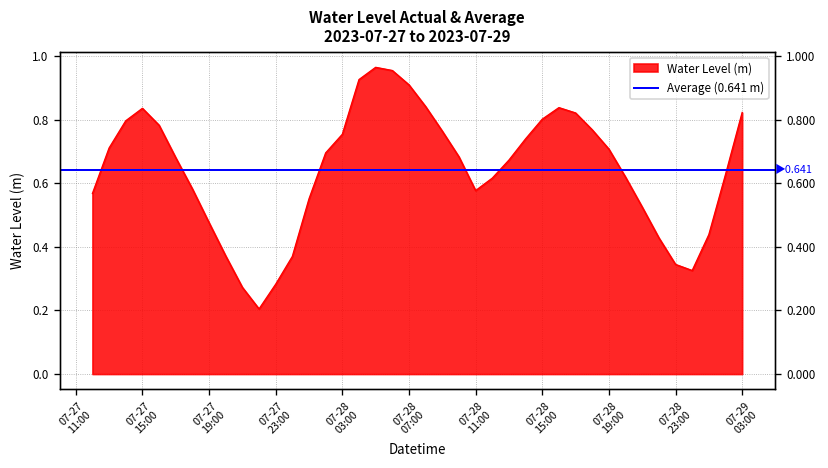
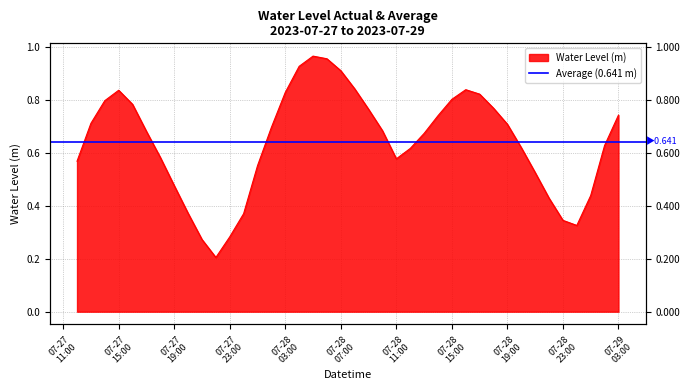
  {
    "07-27 15:00": 0.84,
    "07-27 19:00": 0.48,
    "07-27 23:00": 0.28,
-   "07-28 03:00": 0.75,
+   "07-28 03:00": 0.83,
    "07-28 07:00": 0.91,
    "07-28 11:00": 0.58,
    "07-28 15:00": 0.80,
    "07-28 19:00": 0.71,
    "07-28 23:00": 0.34,
-   "07-29 03:00": 0.82
+   "07-29 03:00": 0.74
  }
